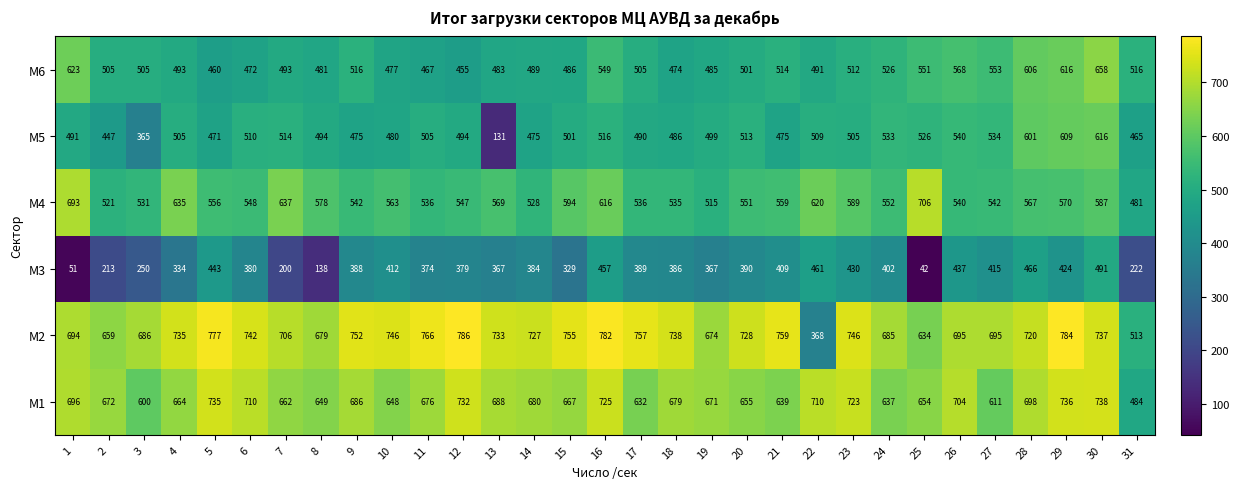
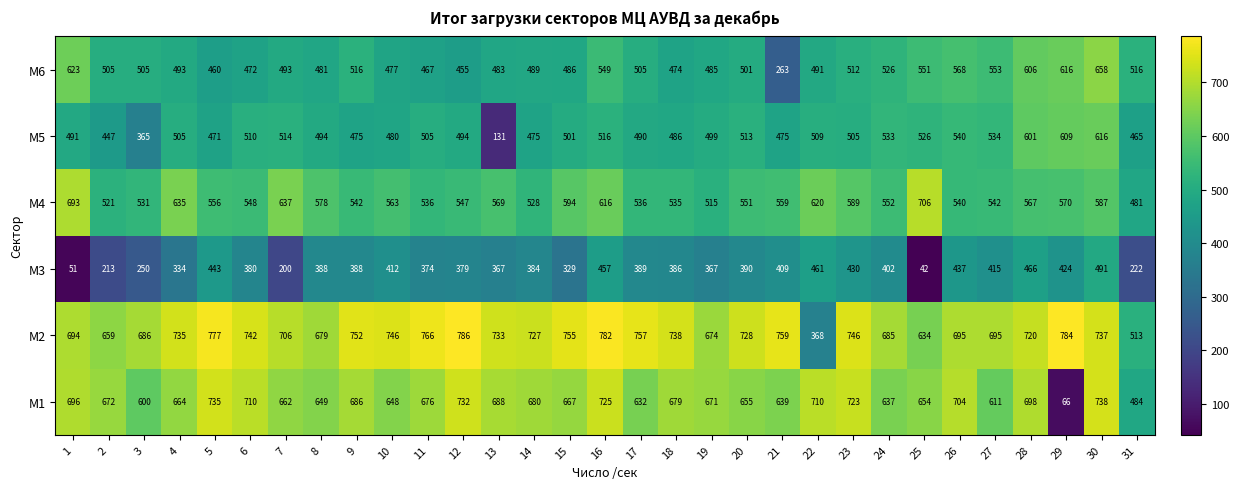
  {
    "M6": {
      "1": 623,
      "2": 505,
      "3": 505,
      "4": 493,
      "5": 460,
      "6": 472,
      "7": 493,
      "8": 481,
      "9": 516,
      "10": 477,
      "11": 467,
      "12": 455,
      "13": 483,
      "14": 489,
      "15": 486,
      "16": 549,
      "17": 505,
      "18": 474,
      "19": 485,
      "20": 501,
-     "21": 514,
+     "21": 263,
      "22": 491,
      "23": 512,
      "24": 526,
      "25": 551,
      "26": 568,
      "27": 553,
      "28": 606,
      "29": 616,
      "30": 658,
      "31": 516
    },
    "M5": {
      "1": 491,
      "2": 447,
      "3": 365,
      "4": 505,
      "5": 471,
      "6": 510,
      "7": 514,
      "8": 494,
      "9": 475,
      "10": 480,
      "11": 505,
      "12": 494,
      "13": 131,
      "14": 475,
      "15": 501,
      "16": 516,
      "17": 490,
      "18": 486,
      "19": 499,
      "20": 513,
      "21": 475,
      "22": 509,
      "23": 505,
      "24": 533,
      "25": 526,
      "26": 540,
      "27": 534,
      "28": 601,
      "29": 609,
      "30": 616,
      "31": 465
    },
    "M4": {
      "1": 693,
      "2": 521,
      "3": 531,
      "4": 635,
      "5": 556,
      "6": 548,
      "7": 637,
      "8": 578,
      "9": 542,
      "10": 563,
      "11": 536,
      "12": 547,
      "13": 569,
      "14": 528,
      "15": 594,
      "16": 616,
      "17": 536,
      "18": 535,
      "19": 515,
      "20": 551,
      "21": 559,
      "22": 620,
      "23": 589,
      "24": 552,
      "25": 706,
      "26": 540,
      "27": 542,
      "28": 567,
      "29": 570,
      "30": 587,
      "31": 481
    },
    "M3": {
      "1": 51,
      "2": 213,
      "3": 250,
      "4": 334,
      "5": 443,
      "6": 380,
      "7": 200,
-     "8": 138,
+     "8": 388,
      "9": 388,
      "10": 412,
      "11": 374,
      "12": 379,
      "13": 367,
      "14": 384,
      "15": 329,
      "16": 457,
      "17": 389,
      "18": 386,
      "19": 367,
      "20": 390,
      "21": 409,
      "22": 461,
      "23": 430,
      "24": 402,
      "25": 42,
      "26": 437,
      "27": 415,
      "28": 466,
      "29": 424,
      "30": 491,
      "31": 222
    },
    "M2": {
      "1": 694,
      "2": 659,
      "3": 686,
      "4": 735,
      "5": 777,
      "6": 742,
      "7": 706,
      "8": 679,
      "9": 752,
      "10": 746,
      "11": 766,
      "12": 786,
      "13": 733,
      "14": 727,
      "15": 755,
      "16": 782,
      "17": 757,
      "18": 738,
      "19": 674,
      "20": 728,
      "21": 759,
      "22": 368,
      "23": 746,
      "24": 685,
      "25": 634,
      "26": 695,
      "27": 695,
      "28": 720,
      "29": 784,
      "30": 737,
      "31": 513
    },
    "M1": {
      "1": 696,
      "2": 672,
      "3": 600,
      "4": 664,
      "5": 735,
      "6": 710,
      "7": 662,
      "8": 649,
      "9": 686,
      "10": 648,
      "11": 676,
      "12": 732,
      "13": 688,
      "14": 680,
      "15": 667,
      "16": 725,
      "17": 632,
      "18": 679,
      "19": 671,
      "20": 655,
      "21": 639,
      "22": 710,
      "23": 723,
      "24": 637,
      "25": 654,
      "26": 704,
      "27": 611,
      "28": 698,
-     "29": 736,
+     "29": 66,
      "30": 738,
      "31": 484
    }
  }
